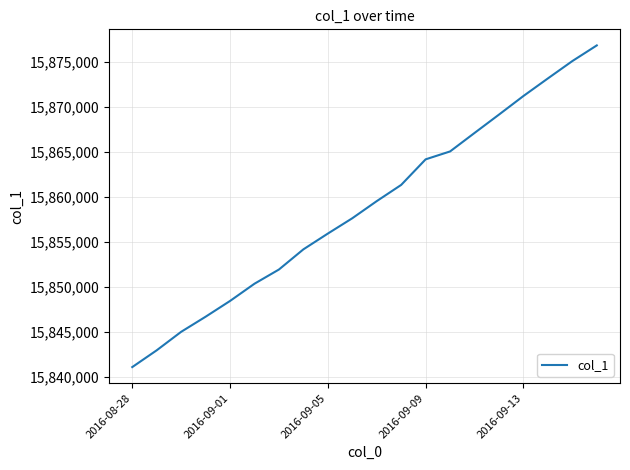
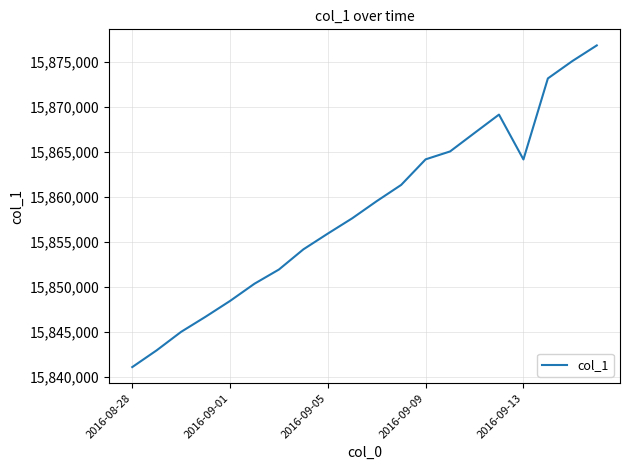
  {
    "2016-08-28": "15,841,000",
    "2016-09-01": "15,848,000",
    "2016-09-05": "15,856,000",
    "2016-09-09": "15,864,000",
-   "2016-09-13": "15,871,000"
+   "2016-09-13": "15,864,000"
  }
